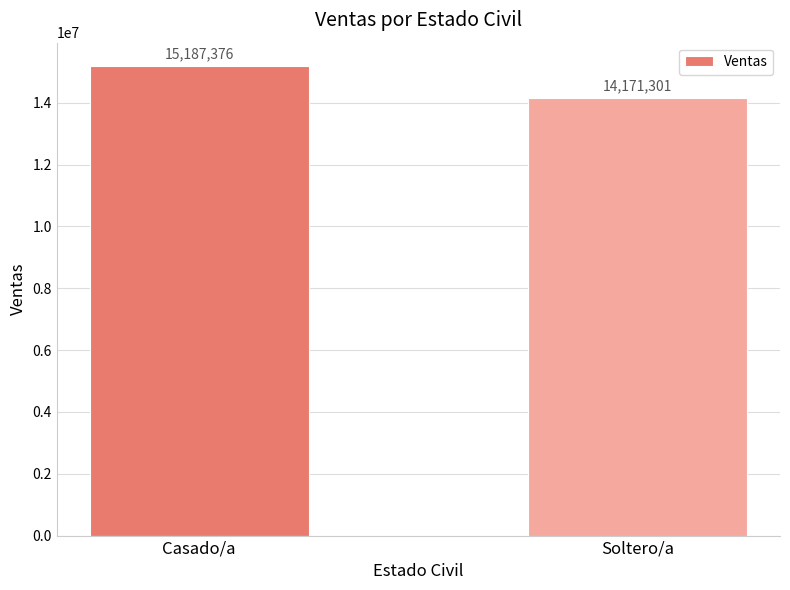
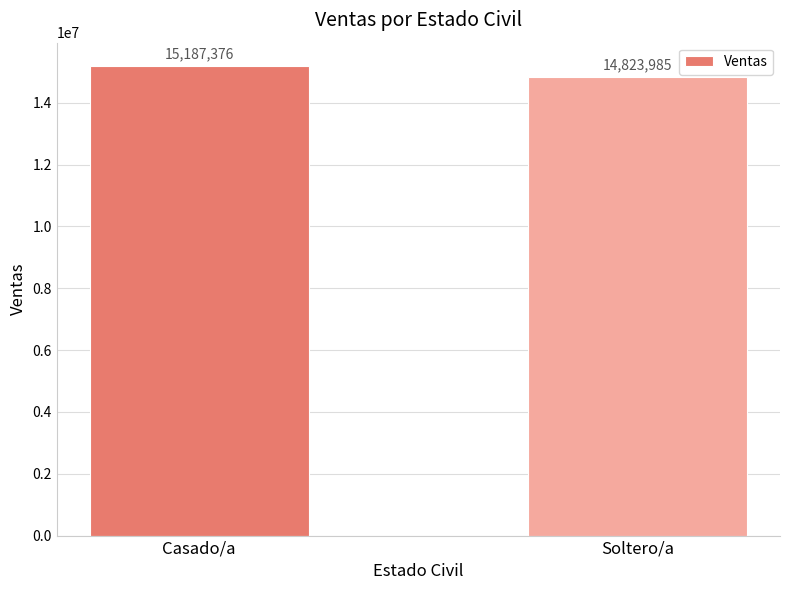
  {
    "Casado/a": "15,187,376",
-   "Soltero/a": "14,171,301"
+   "Soltero/a": "14,823,985"
  }
